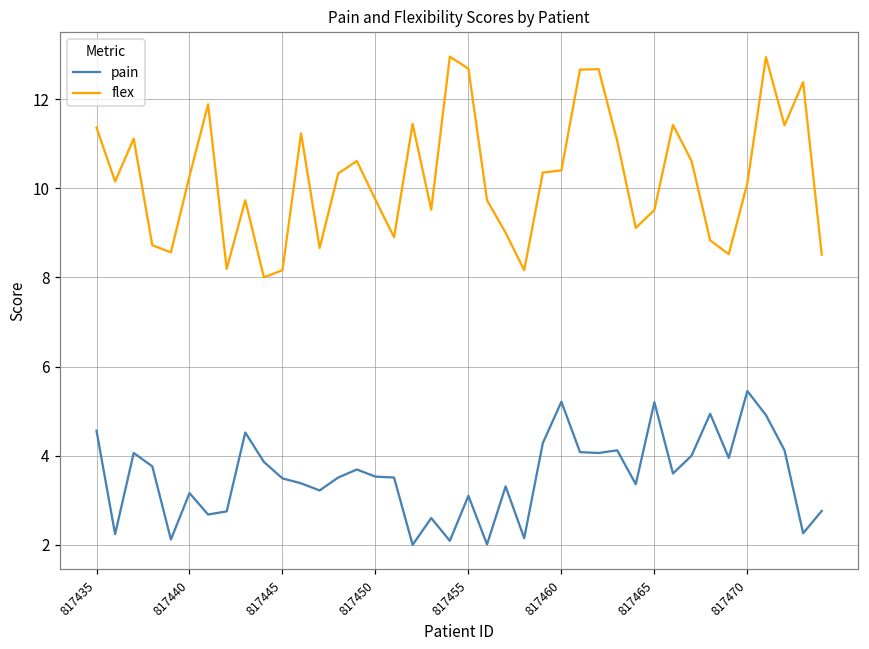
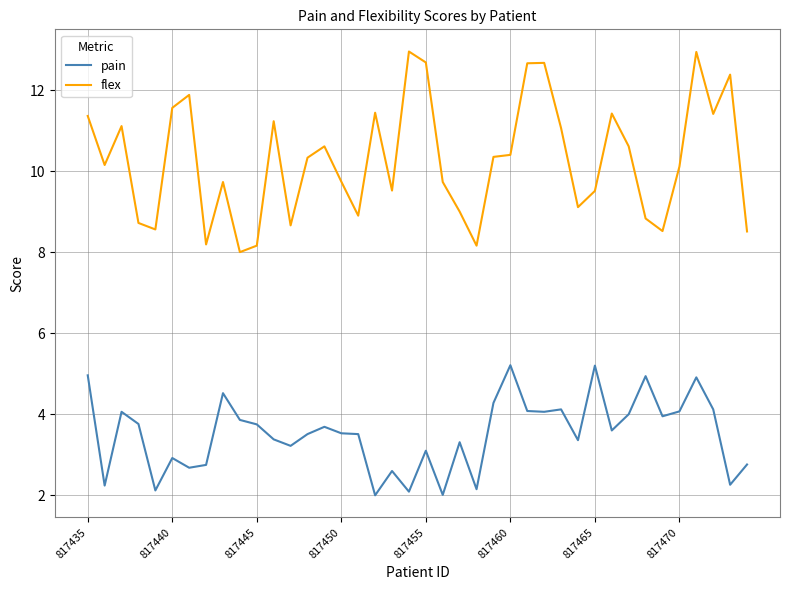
  {
    "pain": {
-     "817435": 4.6,
-     "817440": 3.2,
-     "817445": 3.5,
+     "817435": 5.0,
+     "817440": 2.9,
+     "817445": 3.8,
      "817450": 3.5,
      "817455": 3.1,
      "817460": 5.2,
      "817465": 5.2,
-     "817470": 5.5
+     "817470": 4.1
    },
    "flex": {
      "817435": 11.4,
-     "817440": 10.3,
+     "817440": 11.6,
      "817445": 8.2,
      "817450": 9.7,
      "817455": 12.7,
      "817460": 10.4,
      "817465": 9.5,
      "817470": 10.1
    }
  }
